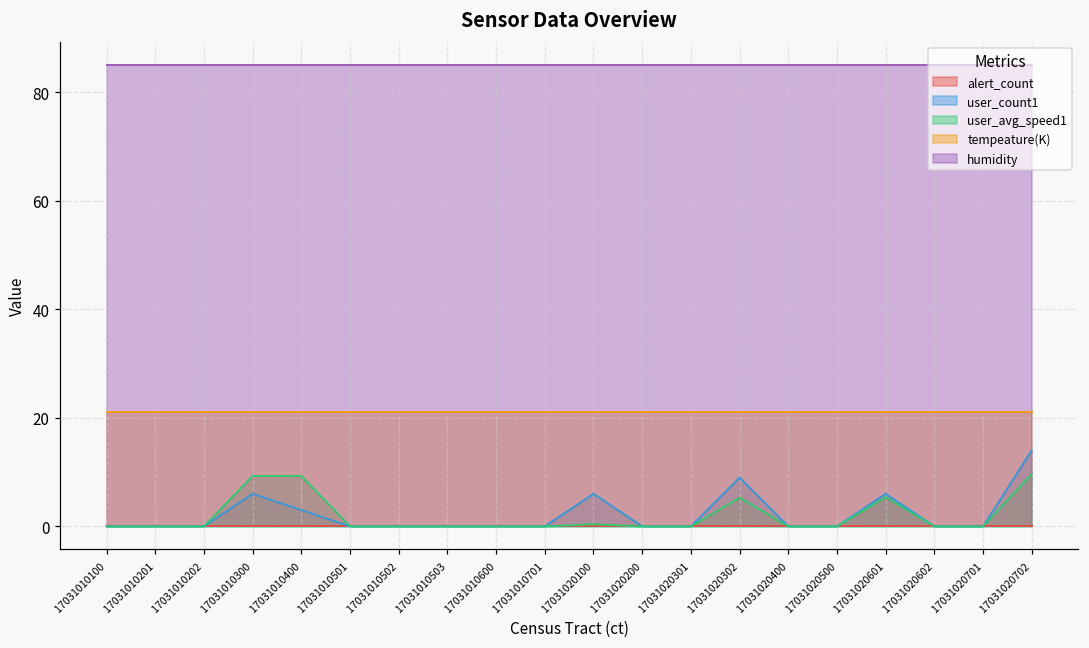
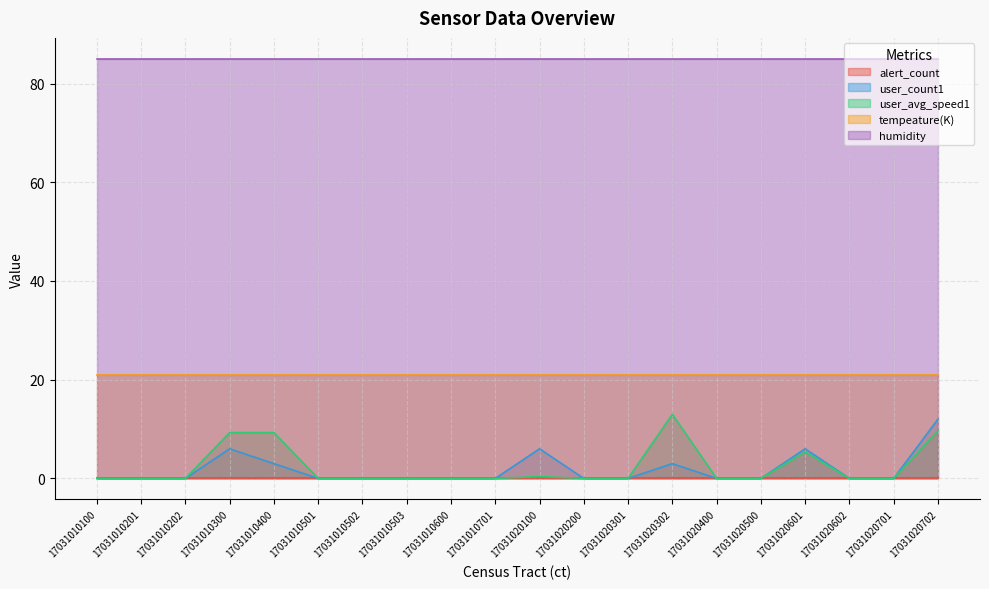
  {
    "alert_count": {
      "17031010300": 0,
      "17031010400": 0,
      "17031020302": 0,
      "17031020601": 0,
      "17031020702": 0
    },
    "user_count1": {
      "17031010300": 6,
      "17031010400": 3,
      "17031020100": 6,
-     "17031020302": 9,
+     "17031020302": 3,
      "17031020601": 6,
-     "17031020702": 14
+     "17031020702": 12
    },
    "user_avg_speed1": {
      "17031010300": 9,
      "17031010400": 9,
-     "17031020302": 5,
+     "17031020302": 13,
      "17031020601": 5,
      "17031020702": 10
    },
    "tempeature(K)": {
      "17031010100": 21,
      "17031010201": 21,
      "17031010202": 21,
      "17031010300": 21,
      "17031010400": 21,
      "17031010501": 21,
      "17031010502": 21,
      "17031010503": 21,
      "17031010600": 21,
      "17031010701": 21,
      "17031020100": 21,
      "17031020200": 21,
      "17031020301": 21,
      "17031020302": 21,
      "17031020400": 21,
      "17031020500": 21,
      "17031020601": 21,
      "17031020602": 21,
      "17031020701": 21,
      "17031020702": 21
    },
    "humidity": {
      "17031010100": 85,
      "17031010201": 85,
      "17031010202": 85,
      "17031010300": 85,
      "17031010400": 85,
      "17031010501": 85,
      "17031010502": 85,
      "17031010503": 85,
      "17031010600": 85,
      "17031010701": 85,
      "17031020100": 85,
      "17031020200": 85,
      "17031020301": 85,
      "17031020302": 85,
      "17031020400": 85,
      "17031020500": 85,
      "17031020601": 85
    }
  }
